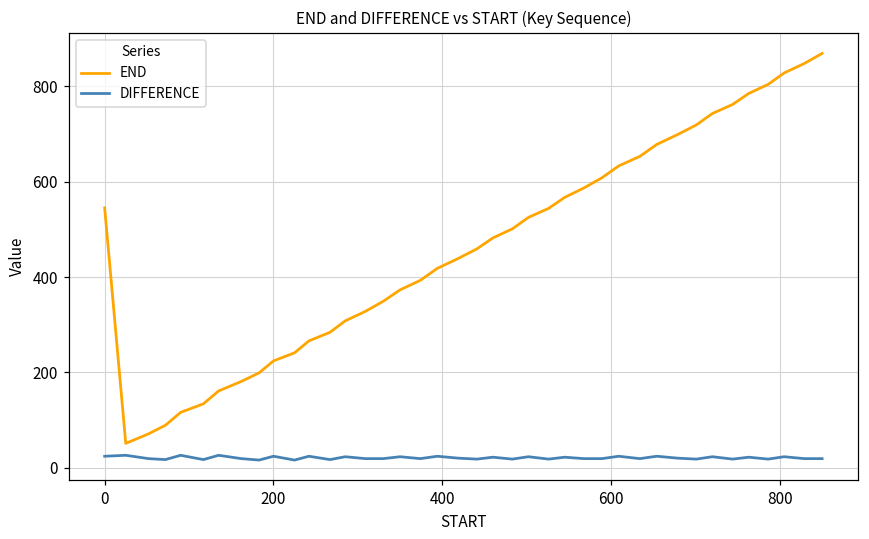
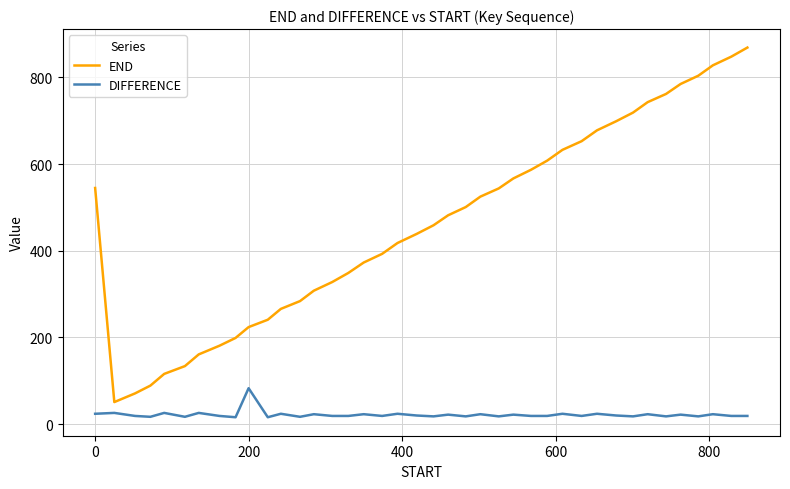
  {
    "END": {
      "0": 550,
      "200": 220
    },
    "DIFFERENCE": {
      "0": 20,
-     "200": 20
+     "200": 80
    }
  }
